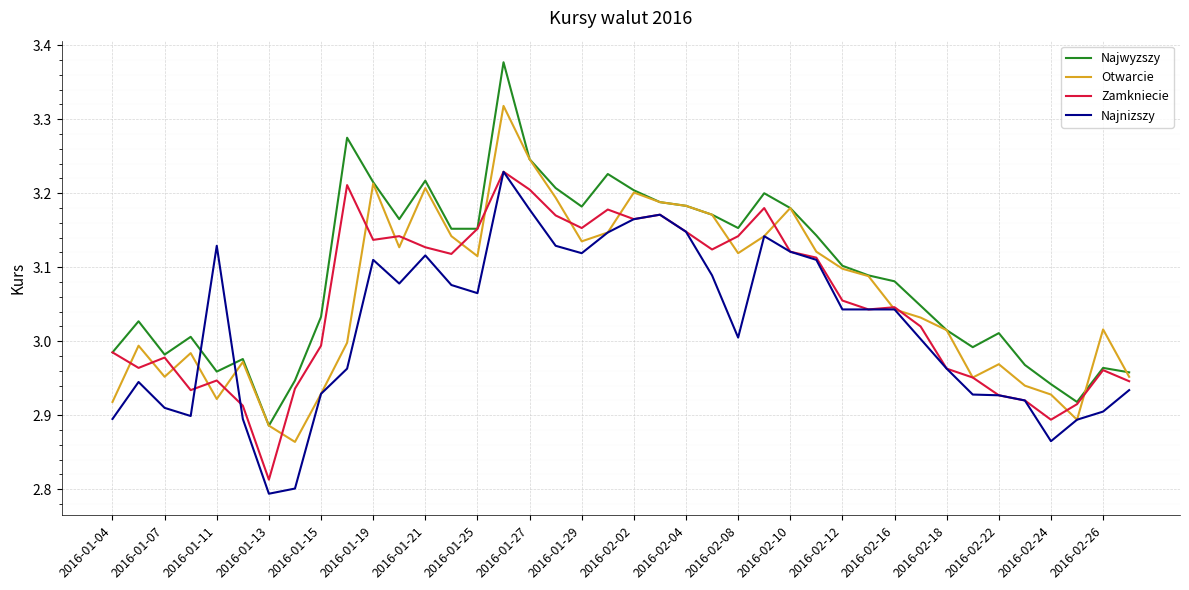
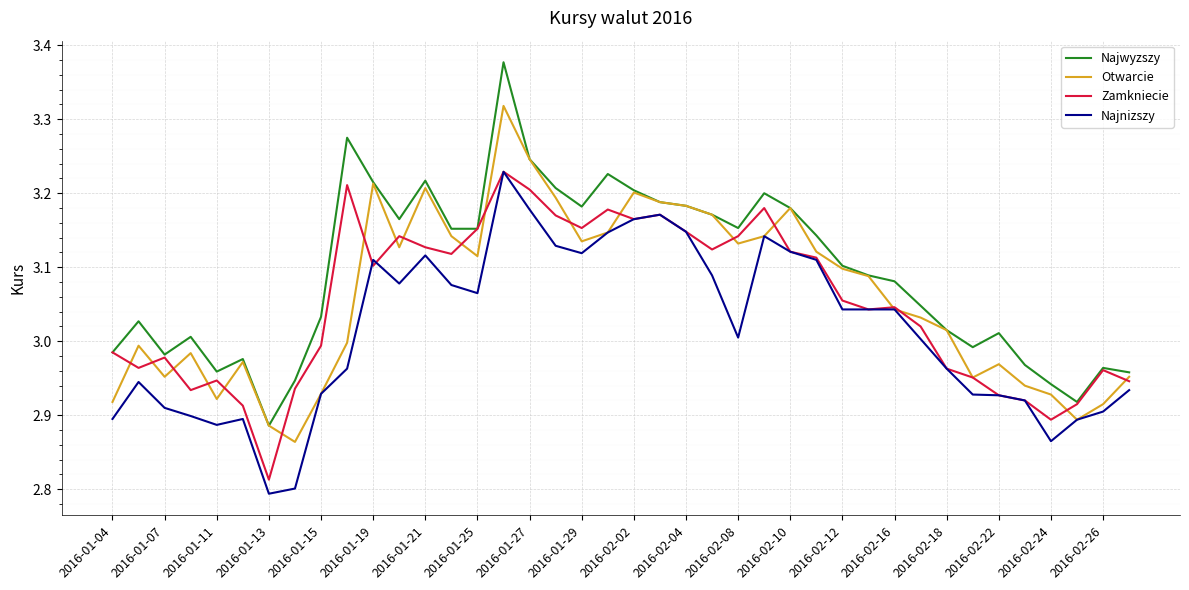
  {
    "Najwyzszy": {
      "2016-01-07": 2.98,
      "2016-01-11": 2.96,
      "2016-01-15": 3.03,
      "2016-01-21": 3.22,
      "2016-01-29": 3.18,
      "2016-02-08": 3.15,
      "2016-02-12": 3.10,
      "2016-02-16": 3.08,
      "2016-02-22": 3.01,
      "2016-02-24": 2.94
    },
    "Otwarcie": {
      "2016-01-04": 2.92,
      "2016-01-07": 2.95,
      "2016-01-11": 2.92,
      "2016-01-21": 3.21,
      "2016-01-25": 3.12,
      "2016-01-29": 3.14,
-     "2016-02-08": 3.12,
+     "2016-02-08": 3.13,
      "2016-02-12": 3.10,
      "2016-02-22": 2.97,
      "2016-02-24": 2.93,
-     "2016-02-26": 3.02
+     "2016-02-26": 2.92
    },
    "Zamkniecie": {
      "2016-01-07": 2.98,
      "2016-01-11": 2.95,
      "2016-01-13": 2.81,
      "2016-01-15": 2.99,
-     "2016-01-19": 3.14,
+     "2016-01-19": 3.10,
      "2016-01-21": 3.13,
      "2016-01-27": 3.21,
      "2016-01-29": 3.15,
      "2016-02-08": 3.14,
      "2016-02-12": 3.06,
      "2016-02-24": 2.89
    },
    "Najnizszy": {
      "2016-01-04": 2.90,
      "2016-01-07": 2.91,
-     "2016-01-11": 3.13,
+     "2016-01-11": 2.89,
      "2016-01-13": 2.79,
      "2016-01-19": 3.11,
      "2016-01-21": 3.12,
      "2016-01-25": 3.07,
      "2016-01-27": 3.18,
      "2016-01-29": 3.12,
      "2016-02-08": 3.01,
      "2016-02-12": 3.04,
      "2016-02-24": 2.87,
      "2016-02-26": 2.91
    }
  }
